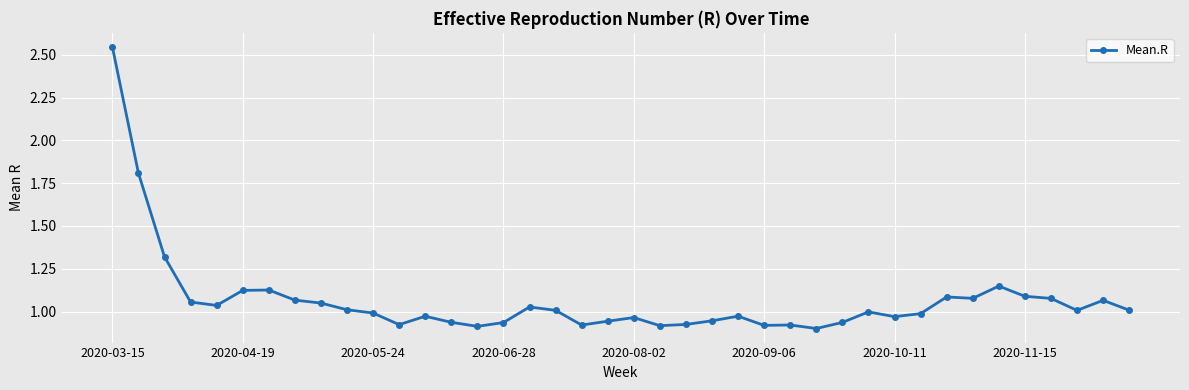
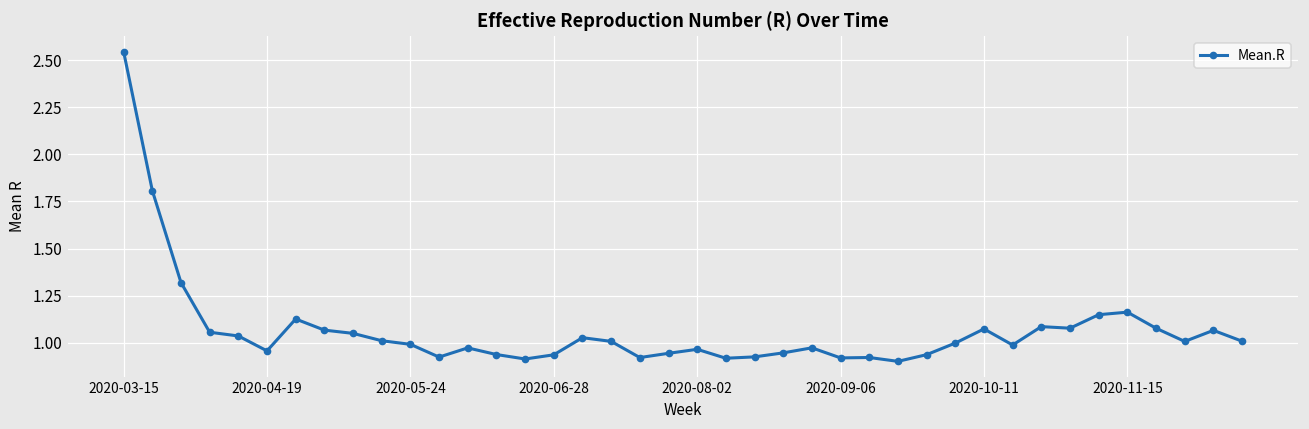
  {
    "2020-03-15": 2.55,
-   "2020-04-19": 1.12,
+   "2020-04-19": 0.96,
    "2020-05-24": 0.99,
    "2020-06-28": 0.94,
    "2020-08-02": 0.96,
    "2020-09-06": 0.92,
-   "2020-10-11": 0.97,
-   "2020-11-15": 1.09
+   "2020-10-11": 1.07,
+   "2020-11-15": 1.16
  }
